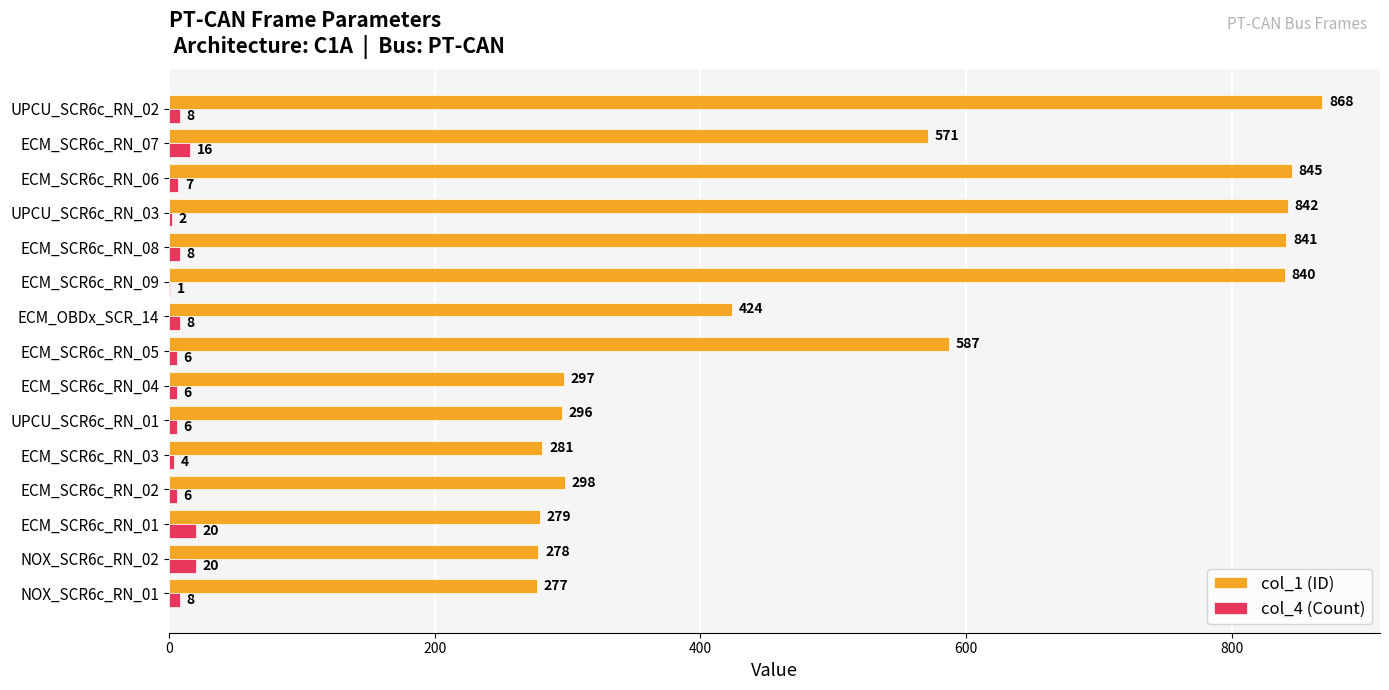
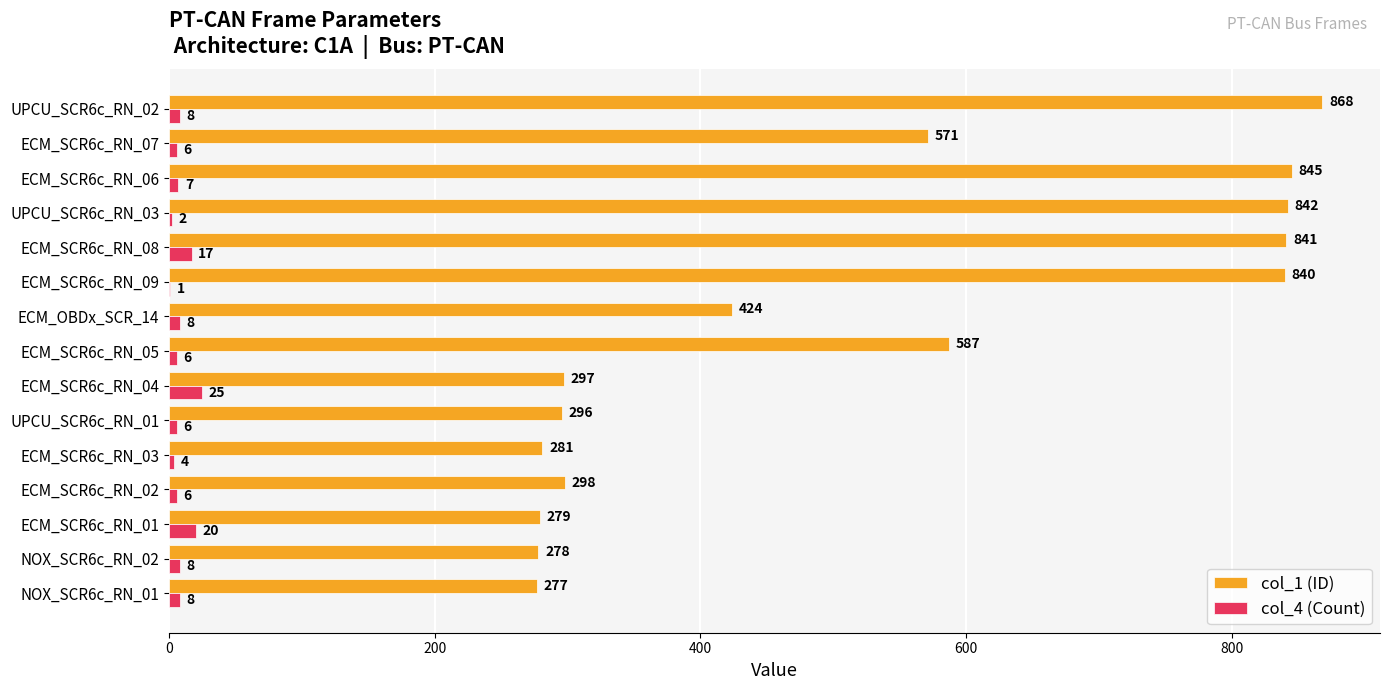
  {
    "col_1 (ID)": {
      "UPCU_SCR6c_RN_02": 868,
      "ECM_SCR6c_RN_07": 571,
      "ECM_SCR6c_RN_06": 845,
      "UPCU_SCR6c_RN_03": 842,
      "ECM_SCR6c_RN_08": 841,
      "ECM_SCR6c_RN_09": 840,
      "ECM_OBDx_SCR_14": 424,
      "ECM_SCR6c_RN_05": 587,
      "ECM_SCR6c_RN_04": 297,
      "UPCU_SCR6c_RN_01": 296,
      "ECM_SCR6c_RN_03": 281,
      "ECM_SCR6c_RN_02": 298,
      "ECM_SCR6c_RN_01": 279,
      "NOX_SCR6c_RN_02": 278,
      "NOX_SCR6c_RN_01": 277
    },
    "col_4 (Count)": {
      "UPCU_SCR6c_RN_02": 8,
-     "ECM_SCR6c_RN_07": 16,
+     "ECM_SCR6c_RN_07": 6,
      "ECM_SCR6c_RN_06": 7,
      "UPCU_SCR6c_RN_03": 2,
-     "ECM_SCR6c_RN_08": 8,
+     "ECM_SCR6c_RN_08": 17,
      "ECM_SCR6c_RN_09": 1,
      "ECM_OBDx_SCR_14": 8,
      "ECM_SCR6c_RN_05": 6,
-     "ECM_SCR6c_RN_04": 6,
+     "ECM_SCR6c_RN_04": 25,
      "UPCU_SCR6c_RN_01": 6,
      "ECM_SCR6c_RN_03": 4,
      "ECM_SCR6c_RN_02": 6,
      "ECM_SCR6c_RN_01": 20,
-     "NOX_SCR6c_RN_02": 20,
+     "NOX_SCR6c_RN_02": 8,
      "NOX_SCR6c_RN_01": 8
    }
  }
